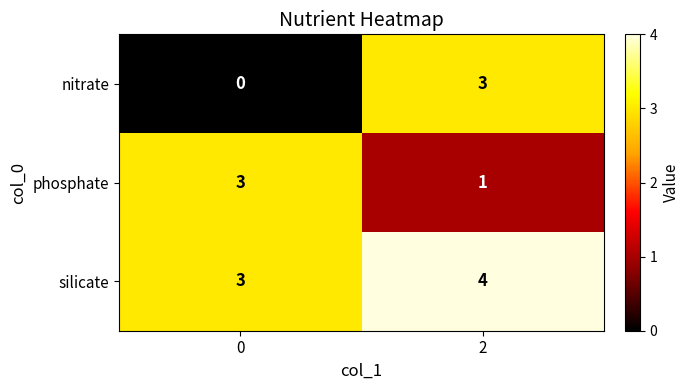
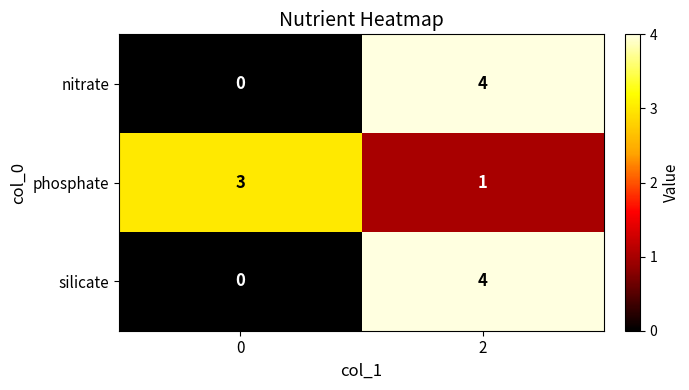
  {
    "nitrate": {
      "0": 0,
-     "2": 3
+     "2": 4
    },
    "phosphate": {
      "0": 3,
      "2": 1
    },
    "silicate": {
-     "0": 3,
+     "0": 0,
      "2": 4
    }
  }
